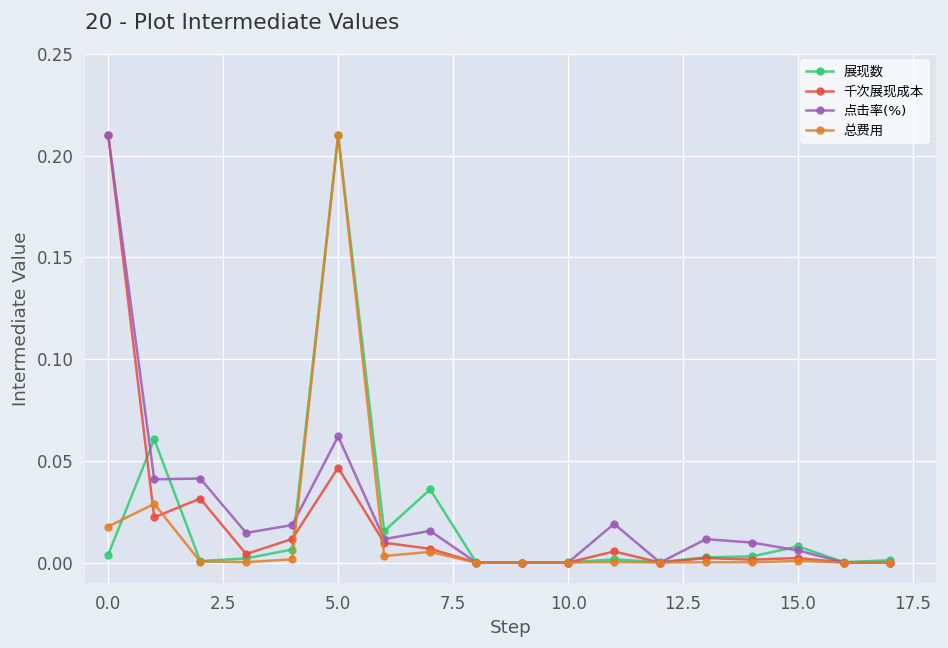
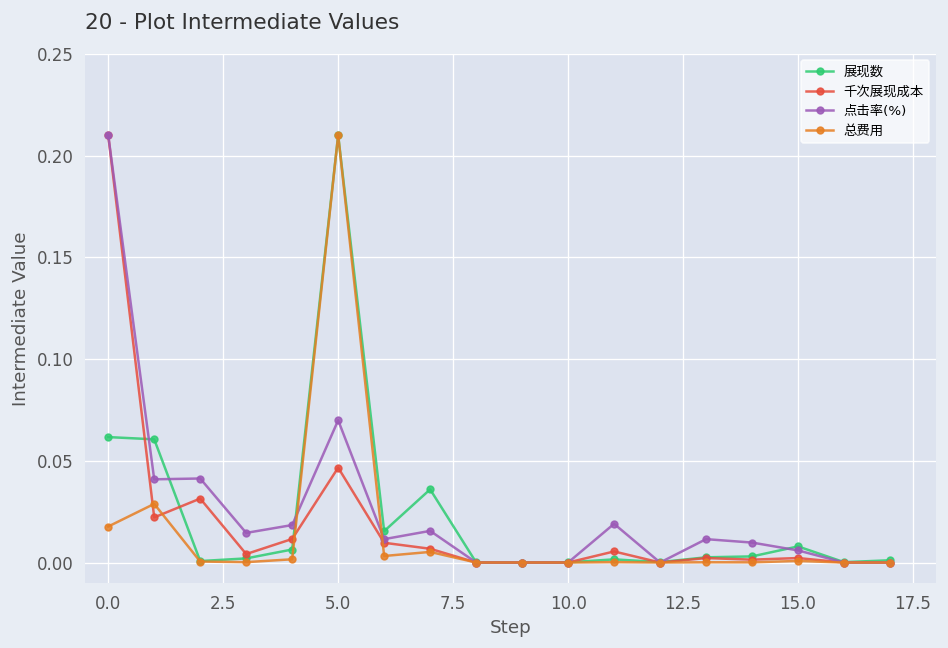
  {
    "展现数": {
-     "0.0": 0.004,
+     "0.0": 0.062,
      "15.0": 0.008
    },
    "点击率(%)": {
-     "5.0": 0.062,
+     "5.0": 0.070,
      "15.0": 0.006
    }
  }
